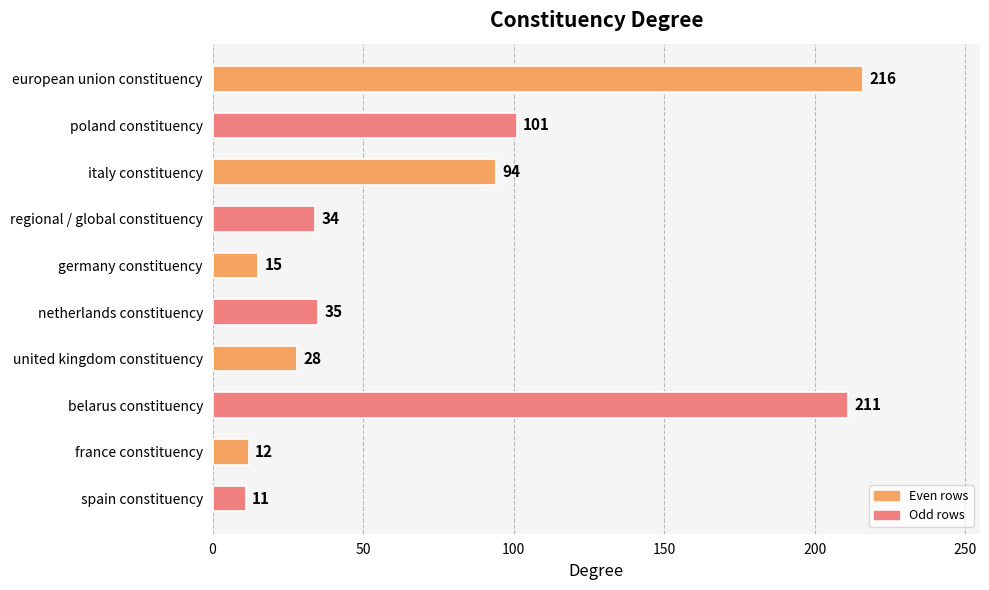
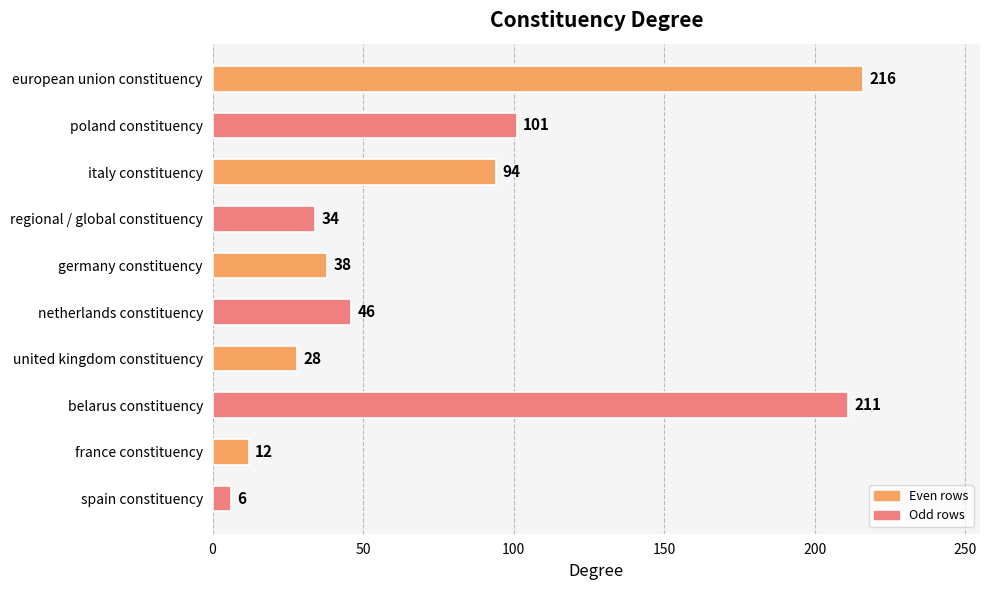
  {
    "european union constituency": 216,
    "poland constituency": 101,
    "italy constituency": 94,
    "regional / global constituency": 34,
-   "germany constituency": 15,
-   "netherlands constituency": 35,
+   "germany constituency": 38,
+   "netherlands constituency": 46,
    "united kingdom constituency": 28,
    "belarus constituency": 211,
    "france constituency": 12,
-   "spain constituency": 11
+   "spain constituency": 6
  }
